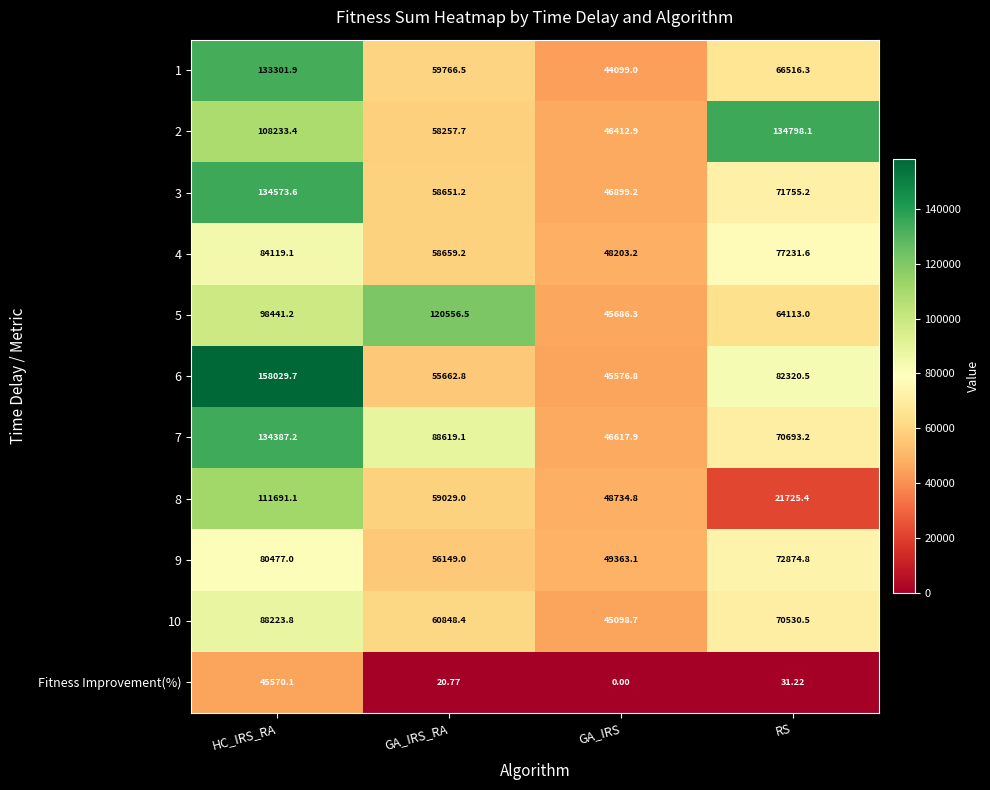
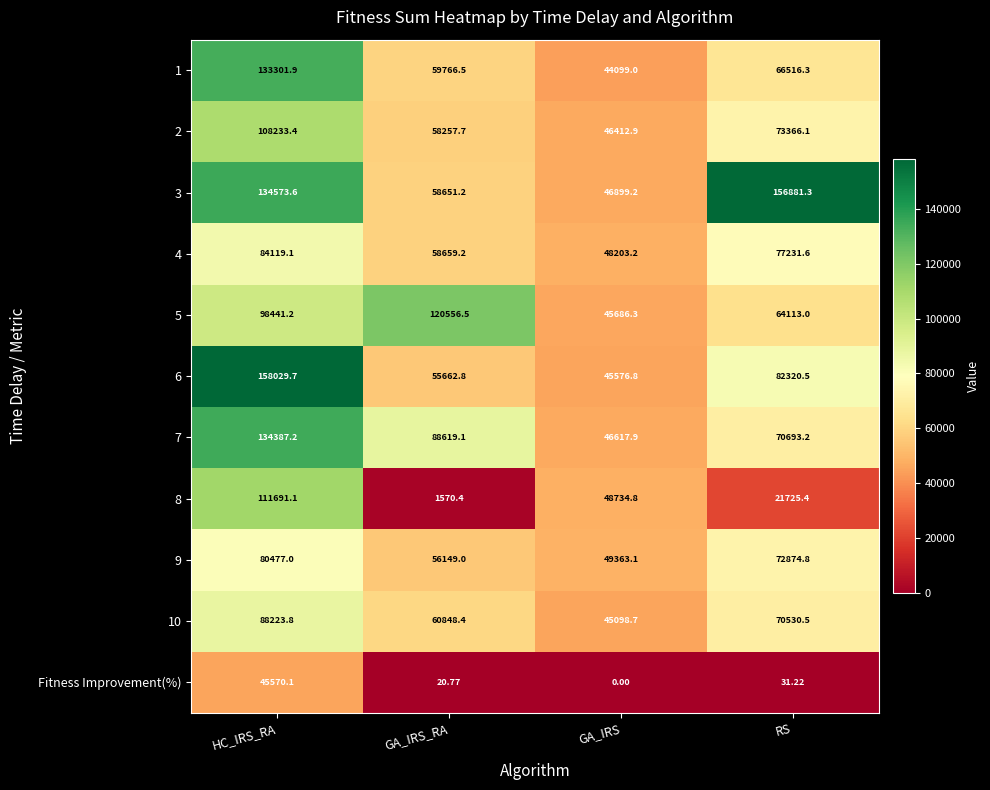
  {
    "1": {
      "HC_IRS_RA": 133301.9,
      "GA_IRS_RA": 59766.5,
      "GA_IRS": 44099.0,
      "RS": 66516.3
    },
    "2": {
      "HC_IRS_RA": 108233.4,
      "GA_IRS_RA": 58257.7,
      "GA_IRS": 46412.9,
-     "RS": 134798.1
+     "RS": 73366.1
    },
    "3": {
      "HC_IRS_RA": 134573.6,
      "GA_IRS_RA": 58651.2,
      "GA_IRS": 46899.2,
-     "RS": 71755.2
+     "RS": 156881.3
    },
    "4": {
      "HC_IRS_RA": 84119.1,
      "GA_IRS_RA": 58659.2,
      "GA_IRS": 48203.2,
      "RS": 77231.6
    },
    "5": {
      "HC_IRS_RA": 98441.2,
      "GA_IRS_RA": 120556.5,
      "GA_IRS": 45686.3,
      "RS": 64113.0
    },
    "6": {
      "HC_IRS_RA": 158029.7,
      "GA_IRS_RA": 55662.8,
      "GA_IRS": 45576.8,
      "RS": 82320.5
    },
    "7": {
      "HC_IRS_RA": 134387.2,
      "GA_IRS_RA": 88619.1,
      "GA_IRS": 46617.9,
      "RS": 70693.2
    },
    "8": {
      "HC_IRS_RA": 111691.1,
-     "GA_IRS_RA": 59029.0,
+     "GA_IRS_RA": 1570.4,
      "GA_IRS": 48734.8,
      "RS": 21725.4
    },
    "9": {
      "HC_IRS_RA": 80477.0,
      "GA_IRS_RA": 56149.0,
      "GA_IRS": 49363.1,
      "RS": 72874.8
    },
    "10": {
      "HC_IRS_RA": 88223.8,
      "GA_IRS_RA": 60848.4,
      "GA_IRS": 45098.7,
      "RS": 70530.5
    },
    "Fitness Improvement(%)": {
      "HC_IRS_RA": 45570.1,
      "GA_IRS_RA": 20.77,
      "GA_IRS": 0.00,
      "RS": 31.22
    }
  }
